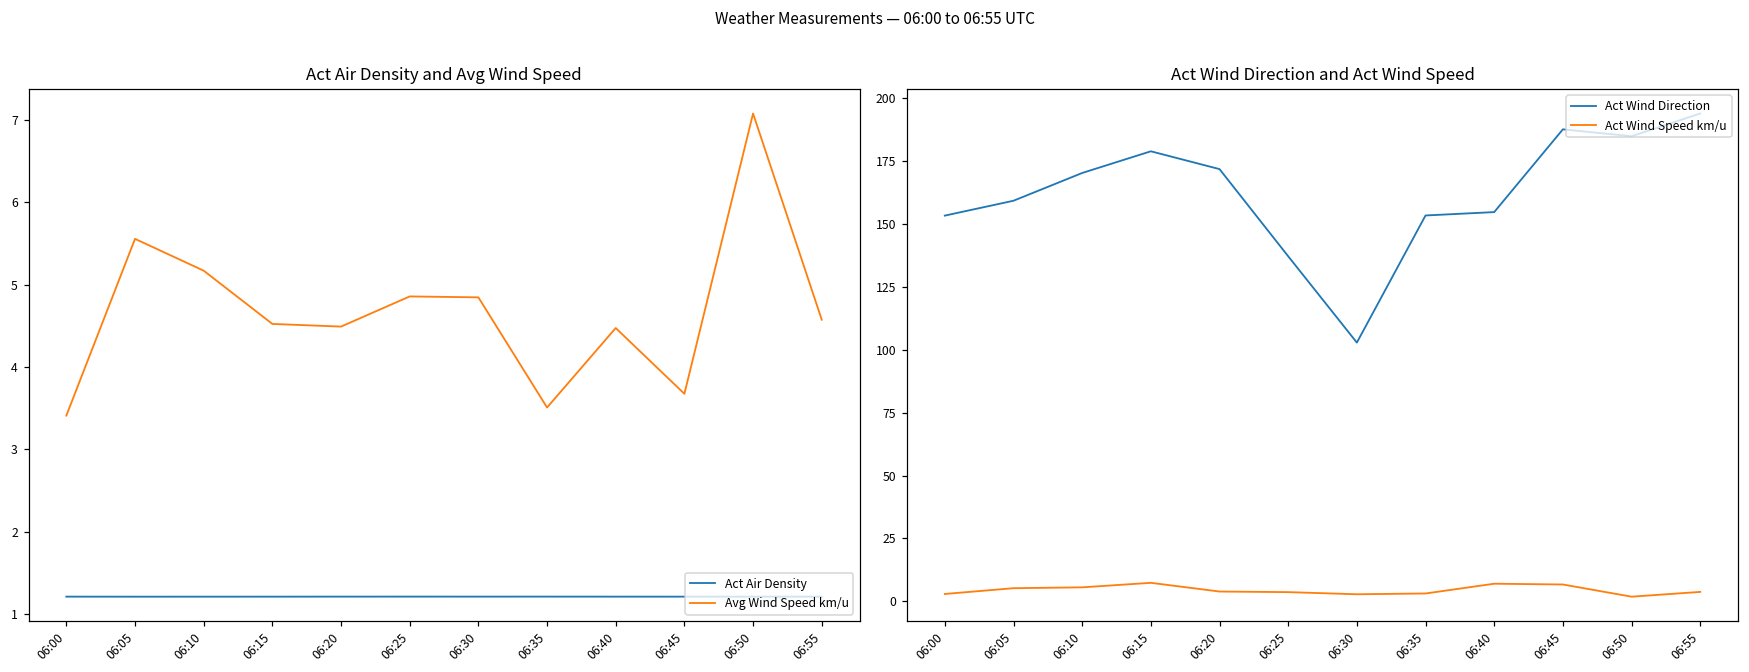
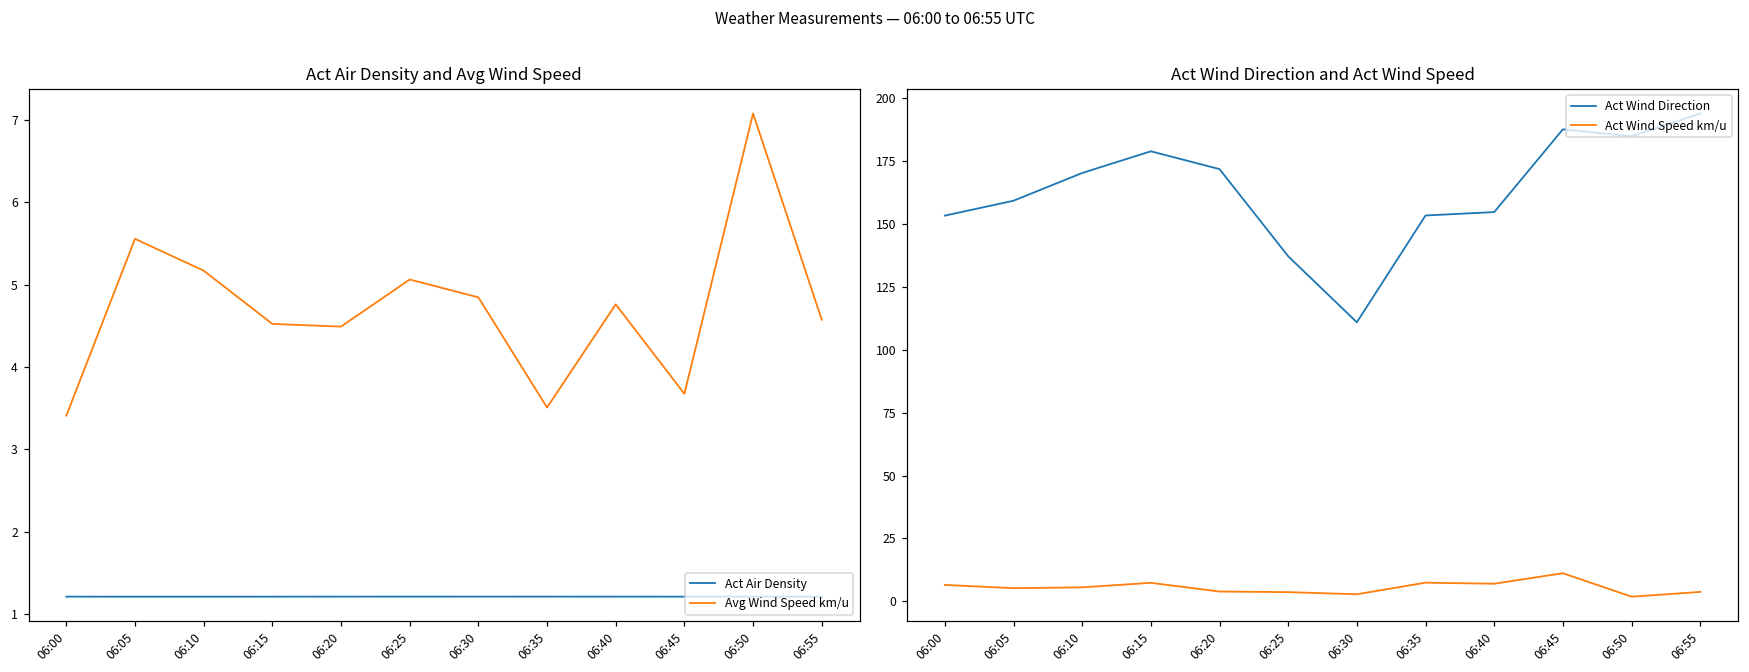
  {
    "Act Air Density and Avg Wind Speed": {
      "Act Air Density": {
        "06:00": 1.2,
        "06:05": 1.2,
        "06:10": 1.2,
        "06:15": 1.2,
        "06:20": 1.2,
        "06:25": 1.2,
        "06:30": 1.2,
        "06:35": 1.2,
        "06:40": 1.2,
        "06:45": 1.2
      },
      "Avg Wind Speed km/u": {
        "06:00": 3.4,
        "06:05": 5.6,
        "06:10": 5.2,
        "06:15": 4.5,
        "06:20": 4.5,
-       "06:25": 4.9,
+       "06:25": 5.1,
        "06:30": 4.8,
        "06:35": 3.5,
-       "06:40": 4.5,
+       "06:40": 4.8,
        "06:45": 3.7,
        "06:50": 7.1,
        "06:55": 4.6
      }
    },
    "Act Wind Direction and Act Wind Speed": {
      "Act Wind Direction": {
        "06:00": 153,
        "06:05": 159,
        "06:10": 170,
        "06:15": 179,
        "06:20": 172,
        "06:25": 137,
-       "06:30": 103,
+       "06:30": 111,
        "06:35": 153,
        "06:40": 155,
        "06:45": 188,
        "06:50": 185
      },
      "Act Wind Speed km/u": {
-       "06:00": 3,
+       "06:00": 6,
        "06:05": 5,
        "06:10": 6,
        "06:15": 7,
        "06:20": 4,
        "06:25": 4,
        "06:30": 3,
-       "06:35": 3,
+       "06:35": 7,
        "06:40": 7,
-       "06:45": 7,
+       "06:45": 11,
        "06:50": 2,
        "06:55": 4
      }
    }
  }
